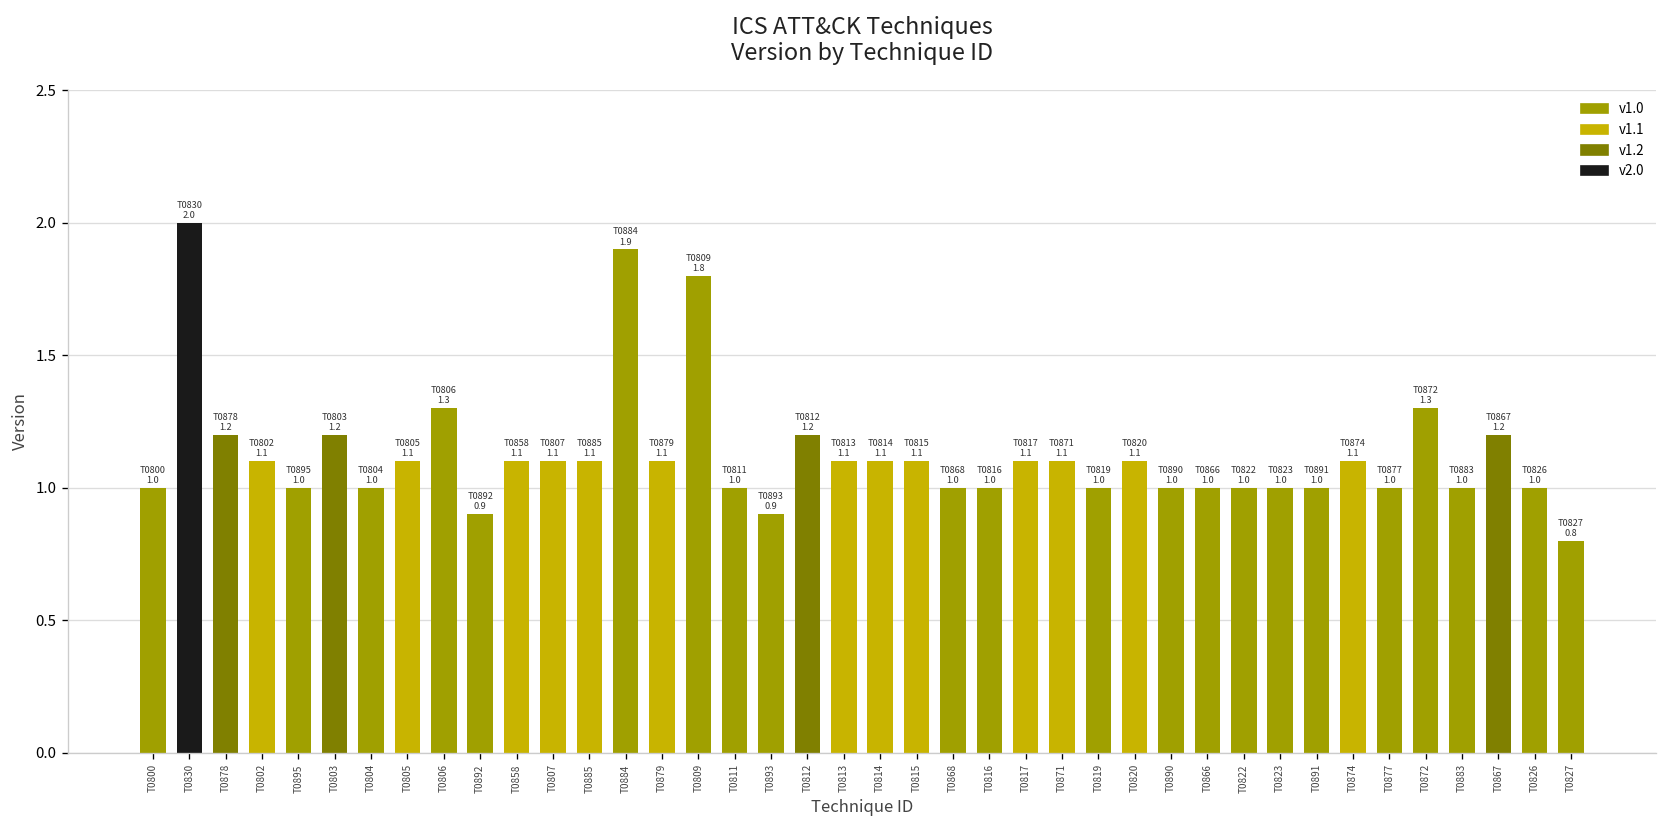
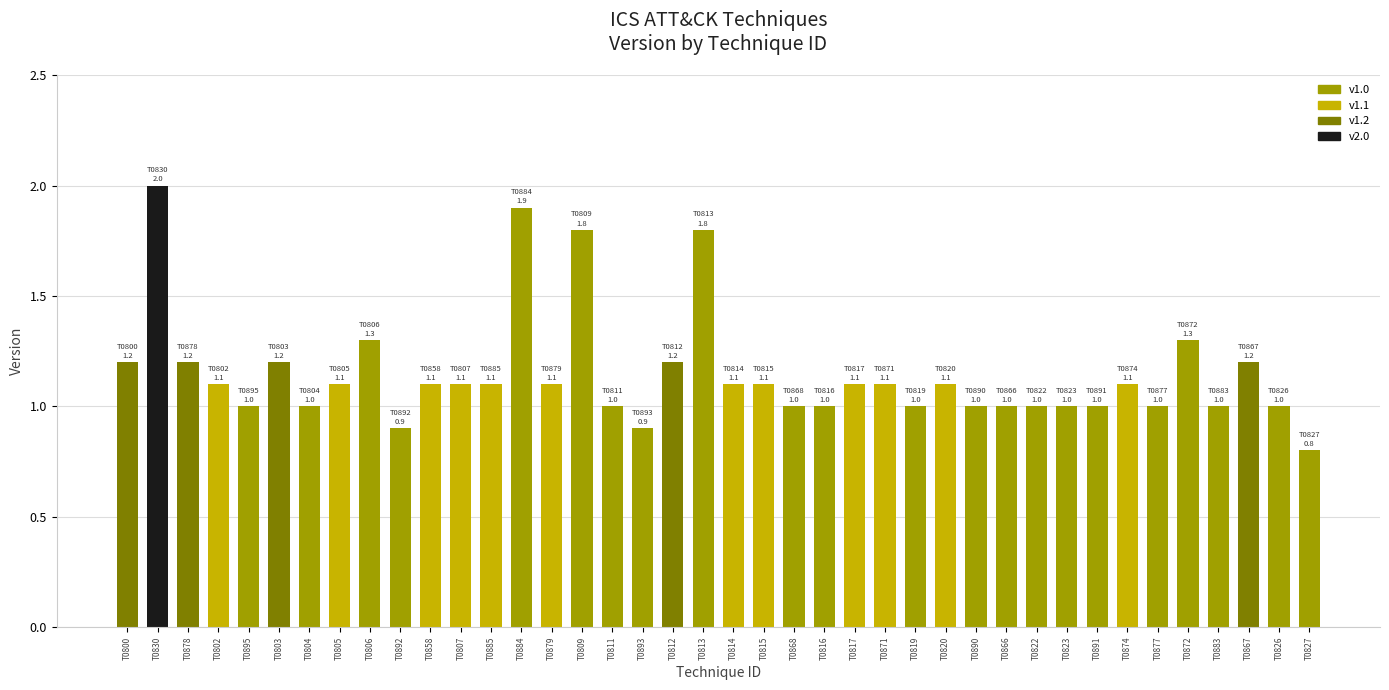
  {
-   "T0800": 1.0,
+   "T0800": 1.2,
    "T0830": 2.0,
    "T0878": 1.2,
    "T0802": 1.1,
    "T0895": 1.0,
    "T0803": 1.2,
    "T0804": 1.0,
    "T0805": 1.1,
    "T0806": 1.3,
    "T0892": 0.9,
    "T0858": 1.1,
    "T0807": 1.1,
    "T0885": 1.1,
    "T0884": 1.9,
    "T0879": 1.1,
    "T0809": 1.8,
    "T0811": 1.0,
    "T0893": 0.9,
    "T0812": 1.2,
-   "T0813": 1.1,
+   "T0813": 1.8,
    "T0814": 1.1,
    "T0815": 1.1,
    "T0868": 1.0,
    "T0816": 1.0,
    "T0817": 1.1,
    "T0871": 1.1,
    "T0819": 1.0,
    "T0820": 1.1,
    "T0890": 1.0,
    "T0866": 1.0,
    "T0822": 1.0,
    "T0823": 1.0,
    "T0891": 1.0,
    "T0874": 1.1,
    "T0877": 1.0,
    "T0872": 1.3,
    "T0883": 1.0,
    "T0867": 1.2,
    "T0826": 1.0,
    "T0827": 0.8
  }
